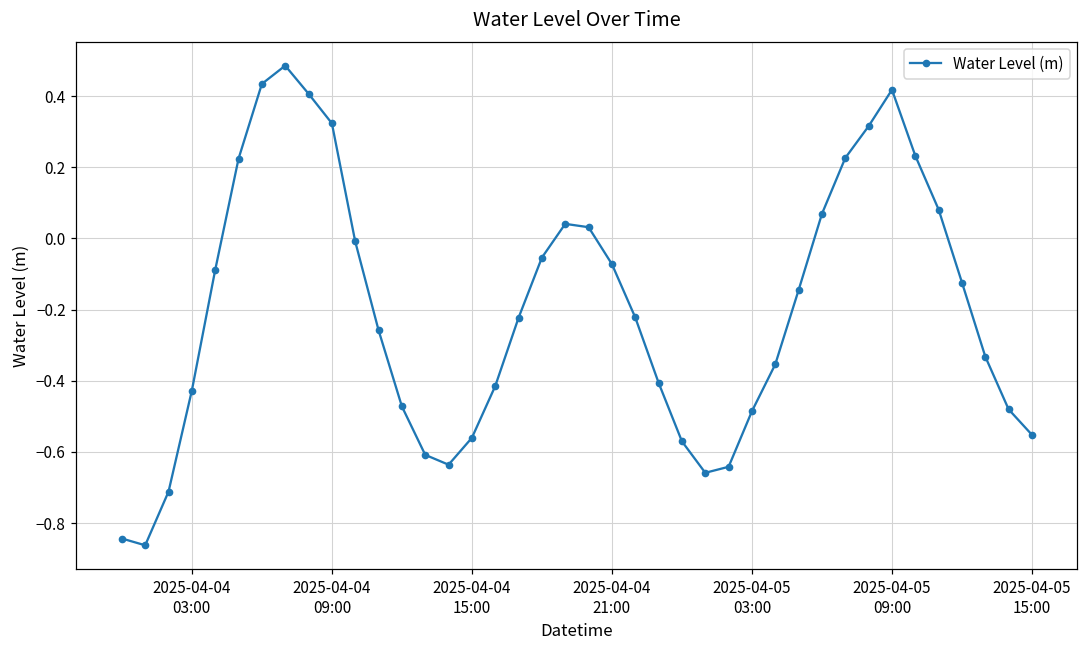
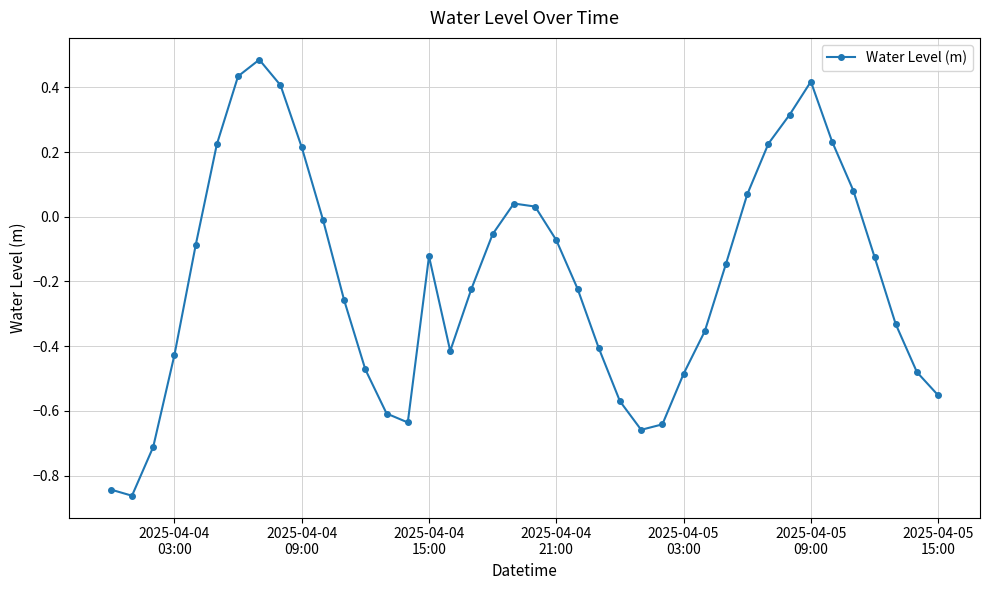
  {
    "2025-04-04 03:00": -0.43,
-   "2025-04-04 09:00": 0.32,
-   "2025-04-04 15:00": -0.56,
+   "2025-04-04 09:00": 0.21,
+   "2025-04-04 15:00": -0.12,
    "2025-04-04 21:00": -0.07,
    "2025-04-05 03:00": -0.49,
    "2025-04-05 09:00": 0.42,
    "2025-04-05 15:00": -0.55
  }
